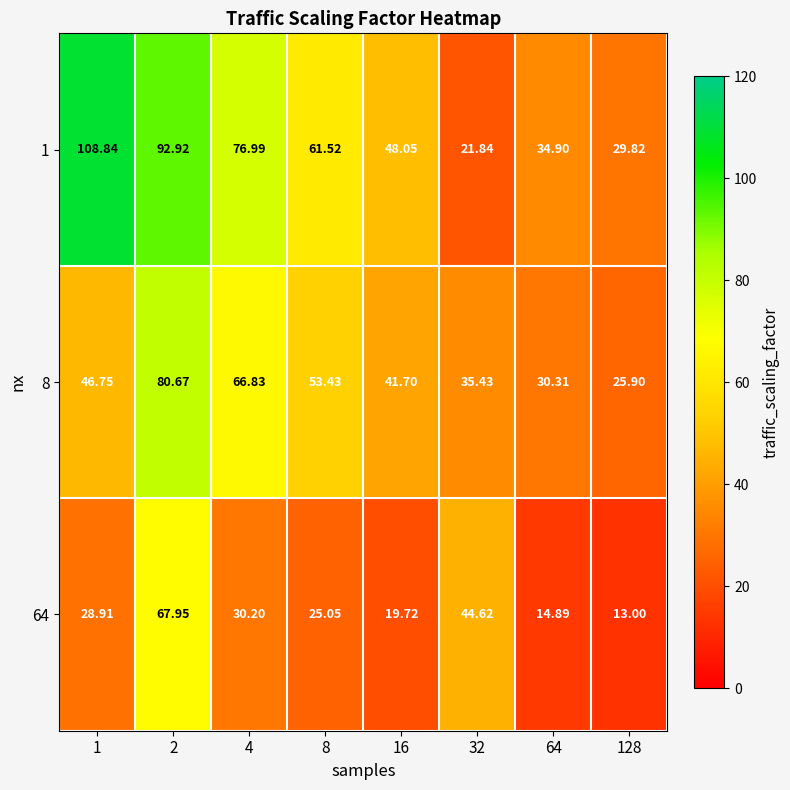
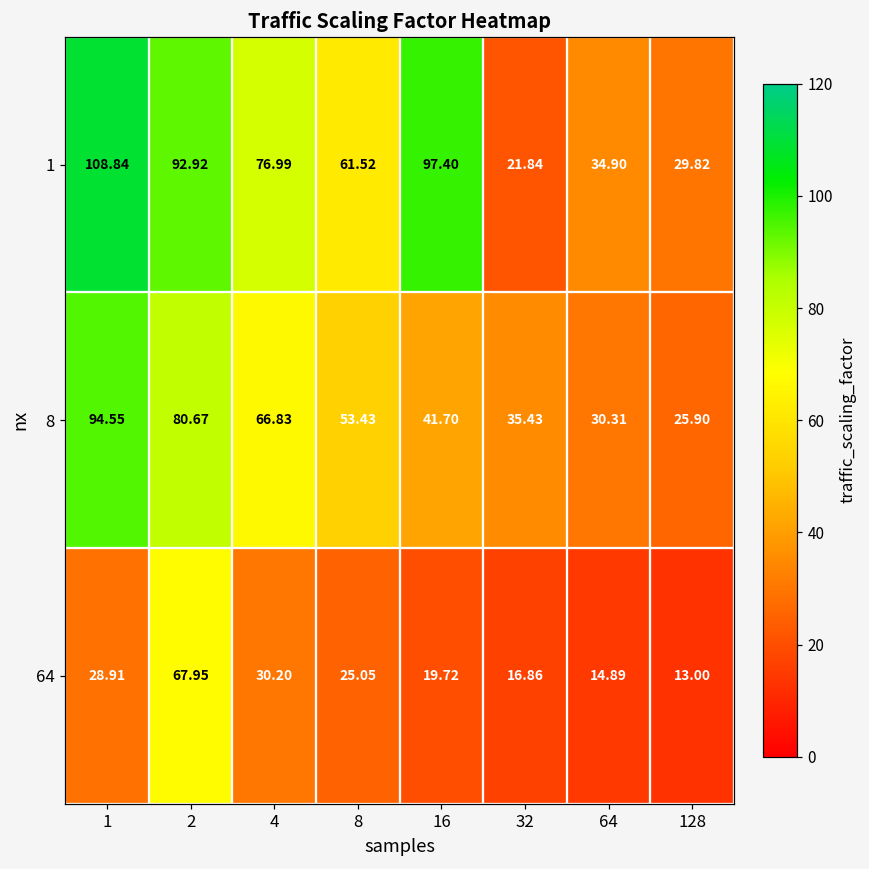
  {
    "1": {
      "1": 108.84,
      "2": 92.92,
      "4": 76.99,
      "8": 61.52,
-     "16": 48.05,
+     "16": 97.40,
      "32": 21.84,
      "64": 34.90,
      "128": 29.82
    },
    "8": {
-     "1": 46.75,
+     "1": 94.55,
      "2": 80.67,
      "4": 66.83,
      "8": 53.43,
      "16": 41.70,
      "32": 35.43,
      "64": 30.31,
      "128": 25.90
    },
    "64": {
      "1": 28.91,
      "2": 67.95,
      "4": 30.20,
      "8": 25.05,
      "16": 19.72,
-     "32": 44.62,
+     "32": 16.86,
      "64": 14.89,
      "128": 13.00
    }
  }
